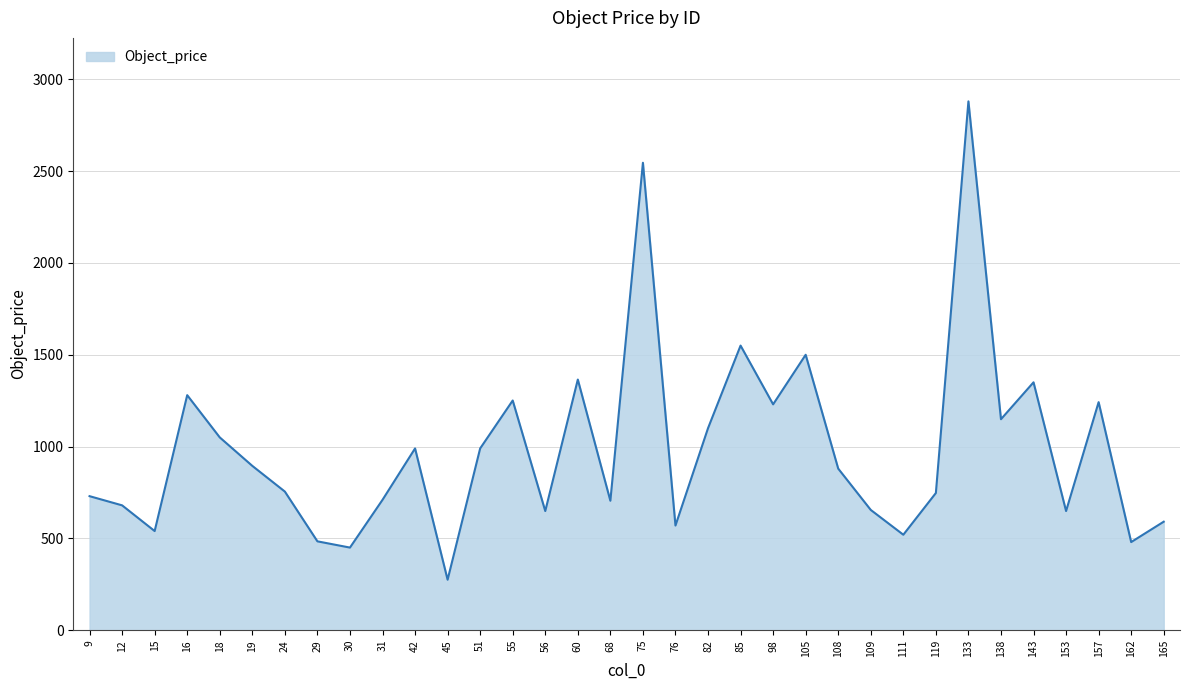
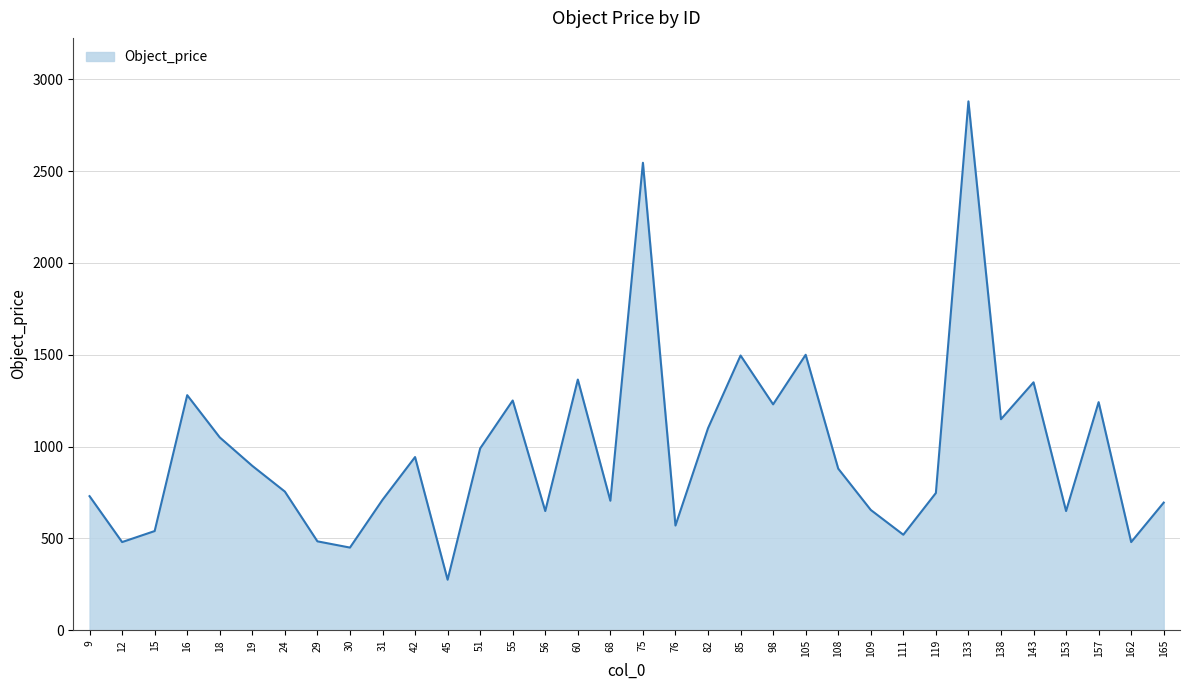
  {
    "9": 730,
-   "12": 680,
+   "12": 480,
    "15": 540,
    "16": 1280,
    "18": 1050,
    "19": 900,
    "24": 760,
    "29": 480,
    "30": 450,
    "31": 710,
-   "42": 990,
+   "42": 940,
    "45": 280,
    "51": 990,
    "55": 1250,
    "56": 650,
    "60": 1370,
    "68": 710,
    "75": 2550,
    "76": 570,
    "82": 1100,
-   "85": 1550,
+   "85": 1500,
    "98": 1230,
    "105": 1500,
    "108": 880,
    "109": 660,
    "111": 520,
    "119": 750,
    "133": 2880,
    "138": 1150,
    "143": 1350,
    "153": 650,
    "157": 1240,
    "162": 480,
-   "165": 590
+   "165": 700
  }
